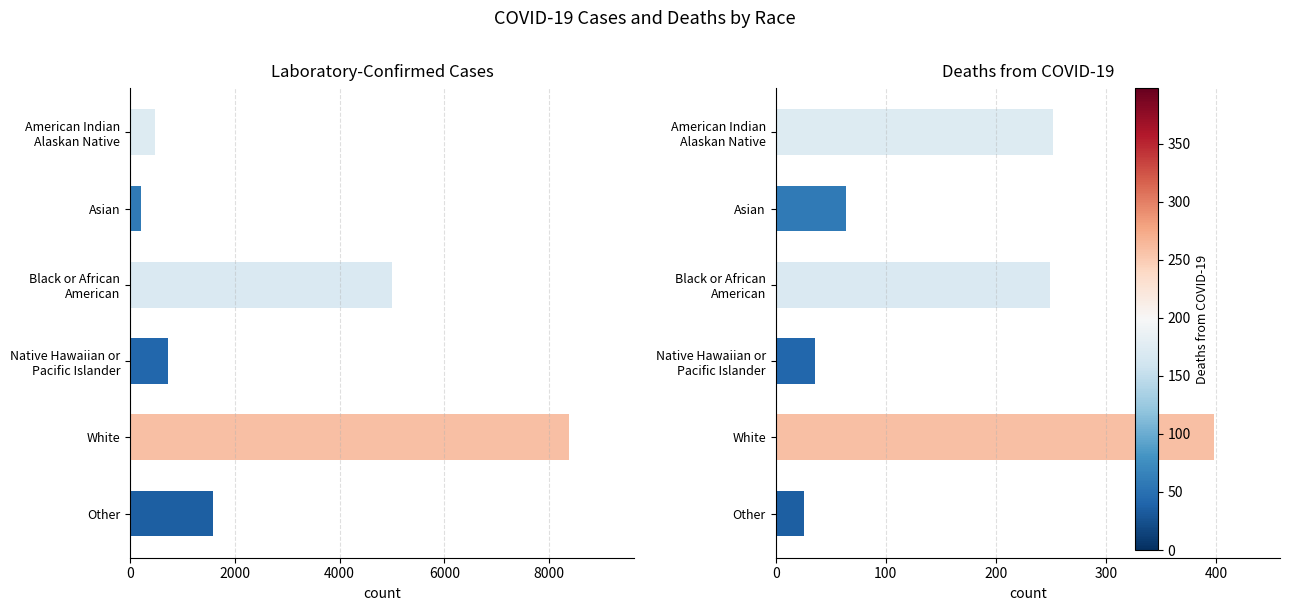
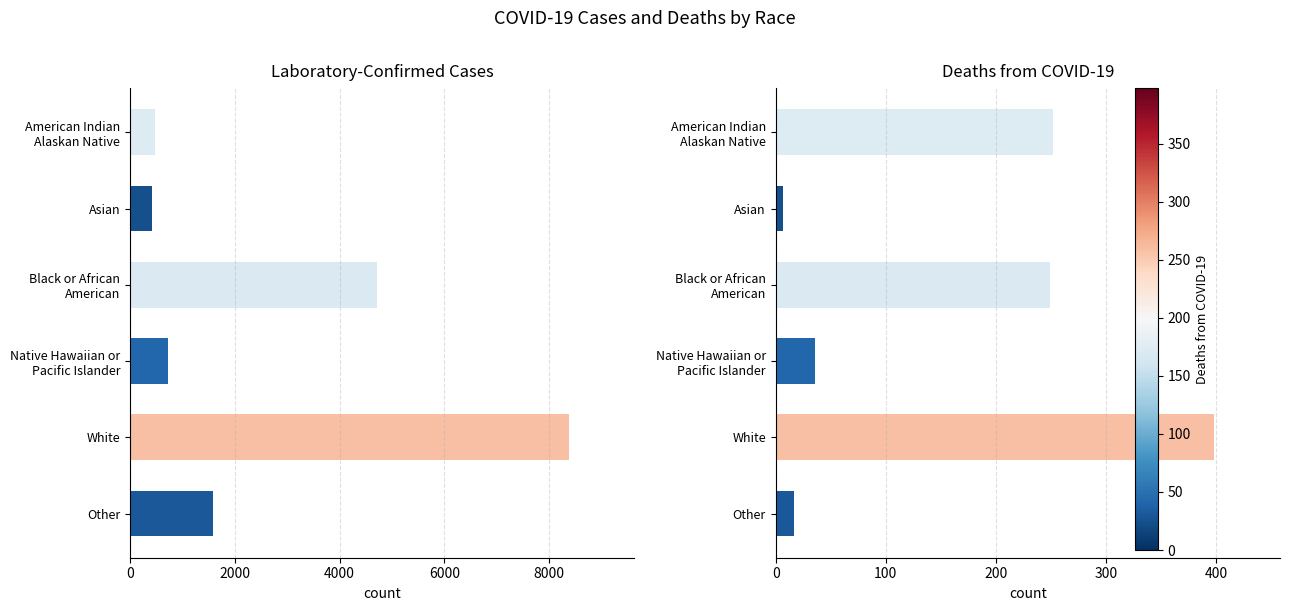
  {
    "Laboratory-Confirmed Cases": {
      "American Indian Alaskan Native": 500,
-     "Asian": 200,
-     "Black or African American": 5000,
+     "Asian": 400,
+     "Black or African American": 4700,
      "Native Hawaiian or Pacific Islander": 700,
      "White": 8400,
      "Other": 1600
    },
    "Deaths from COVID-19": {
      "American Indian Alaskan Native": 252,
-     "Asian": 64,
+     "Asian": 7,
      "Black or African American": 249,
      "Native Hawaiian or Pacific Islander": 36,
      "White": 398,
-     "Other": 26
+     "Other": 17
    }
  }
